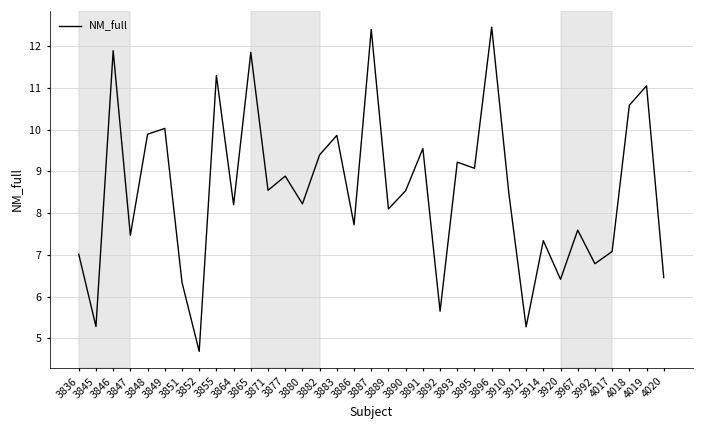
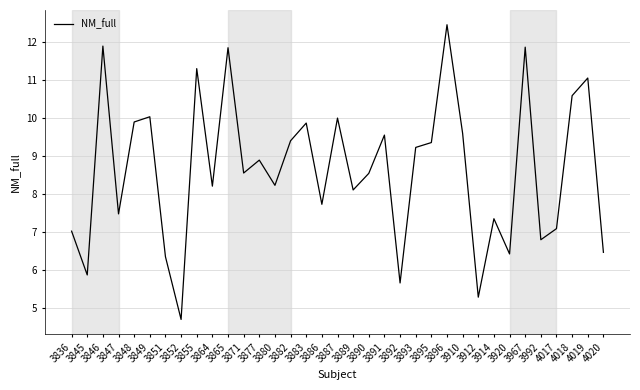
  {
    "3836": 7.0,
-   "3845": 5.3,
+   "3845": 5.9,
    "3846": 11.9,
    "3847": 7.5,
    "3848": 9.9,
    "3849": 10.0,
    "3851": 6.3,
    "3852": 4.7,
    "3855": 11.3,
    "3864": 8.2,
    "3865": 11.8,
    "3871": 8.5,
    "3877": 8.9,
    "3880": 8.2,
    "3882": 9.4,
    "3883": 9.9,
    "3886": 7.7,
-   "3887": 12.4,
+   "3887": 10.0,
    "3889": 8.1,
    "3890": 8.5,
    "3891": 9.5,
    "3892": 5.6,
    "3893": 9.2,
-   "3895": 9.1,
+   "3895": 9.4,
    "3896": 12.5,
-   "3910": 8.5,
+   "3910": 9.6,
    "3912": 5.3,
    "3914": 7.3,
    "3920": 6.4,
-   "3967": 7.6,
+   "3967": 11.9,
    "3992": 6.8,
    "4017": 7.1,
    "4018": 10.6,
    "4019": 11.1,
    "4020": 6.5
  }
